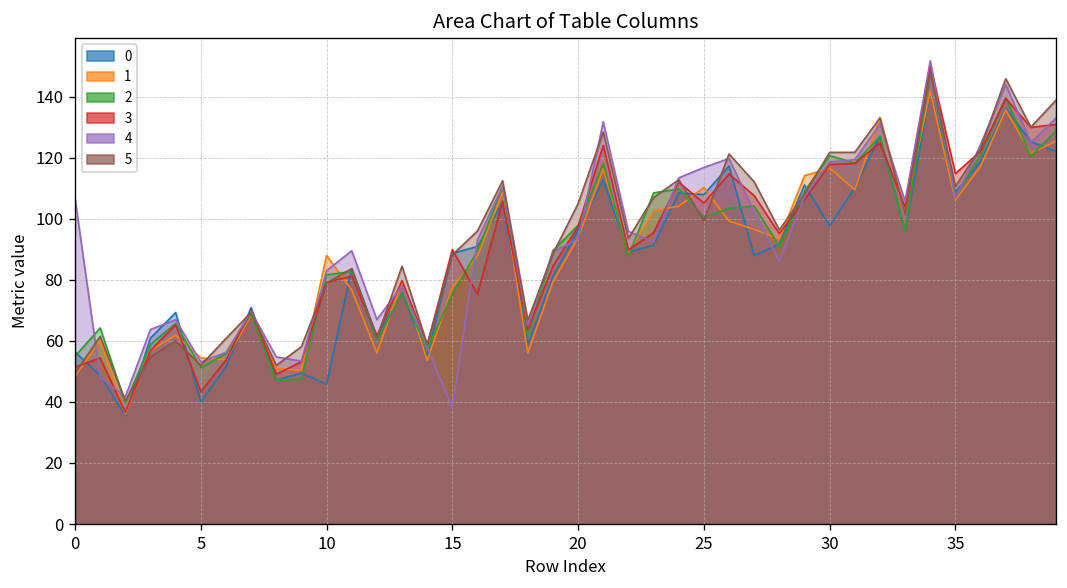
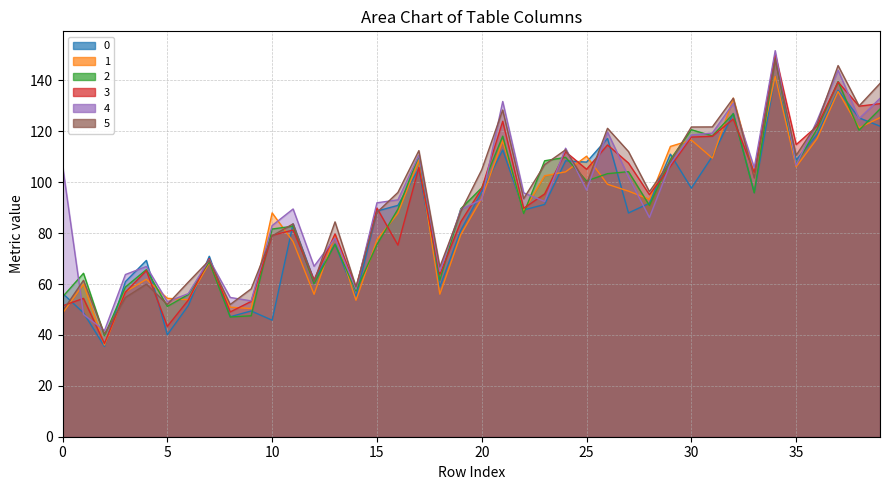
  {
    "0": {
      "0": 56,
      "5": 40,
      "10": 46,
      "20": 96,
      "25": 108,
      "30": 98,
      "35": 109
    },
    "2": {
      "0": 55,
      "10": 82,
      "15": 76,
      "25": 101,
      "30": 121
    },
    "4": {
      "0": 107,
      "5": 53,
      "10": 83,
-     "15": 38,
-     "25": 117
+     "15": 92,
+     "25": 97
    }
  }
